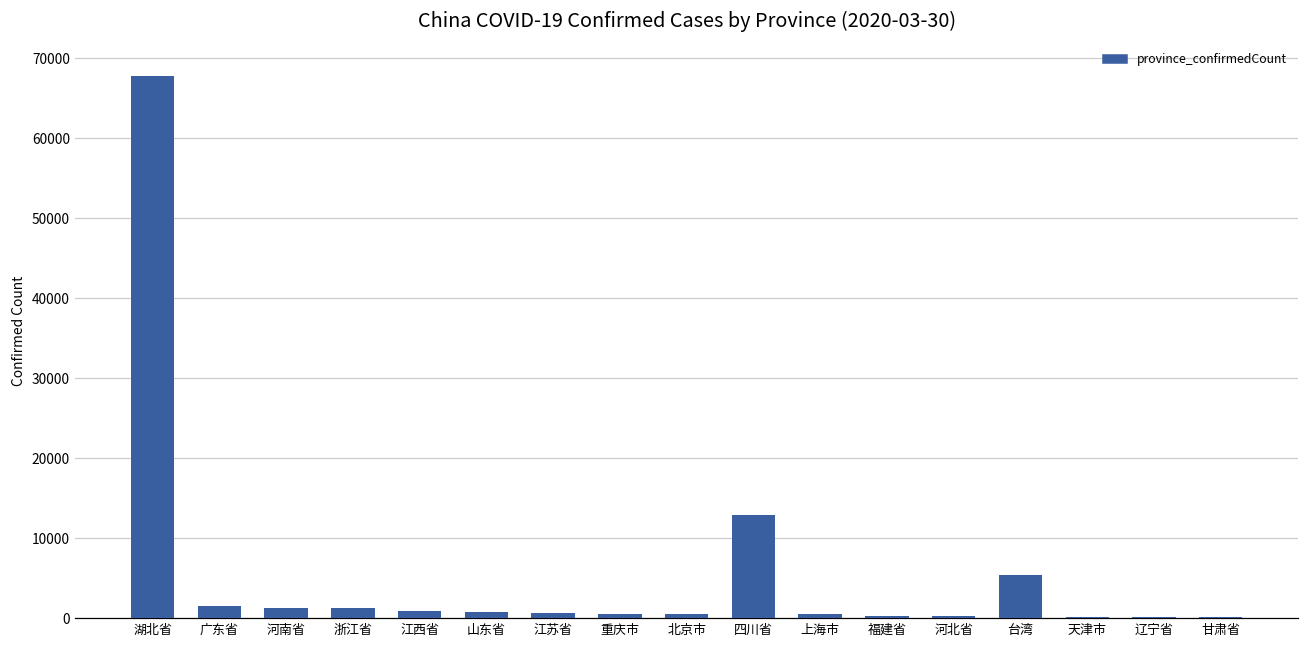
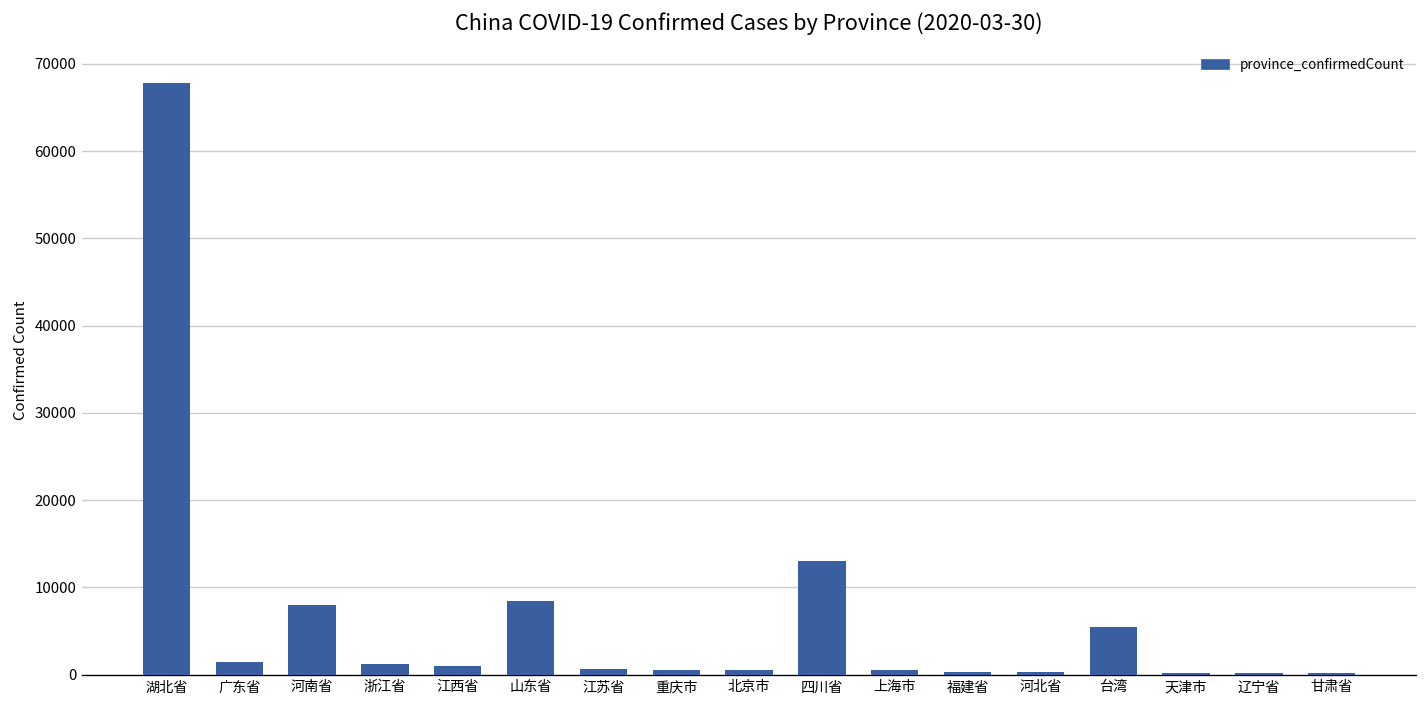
  {
    "湖北省": 68000,
    "广东省": 1000,
-   "河南省": 1000,
+   "河南省": 8000,
    "浙江省": 1000,
    "江西省": 1000,
-   "山东省": 1000,
+   "山东省": 8000,
    "江苏省": 1000,
    "重庆市": 1000,
    "北京市": 1000,
    "四川省": 13000,
    "上海市": 0,
    "台湾": 5000
  }
